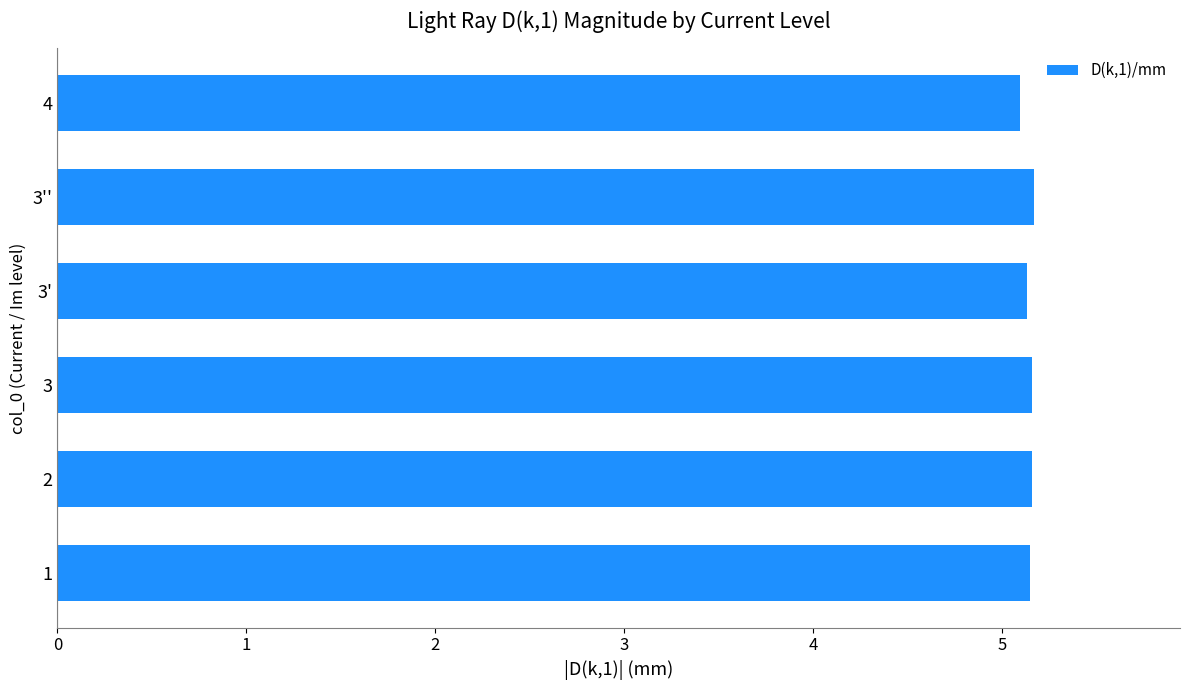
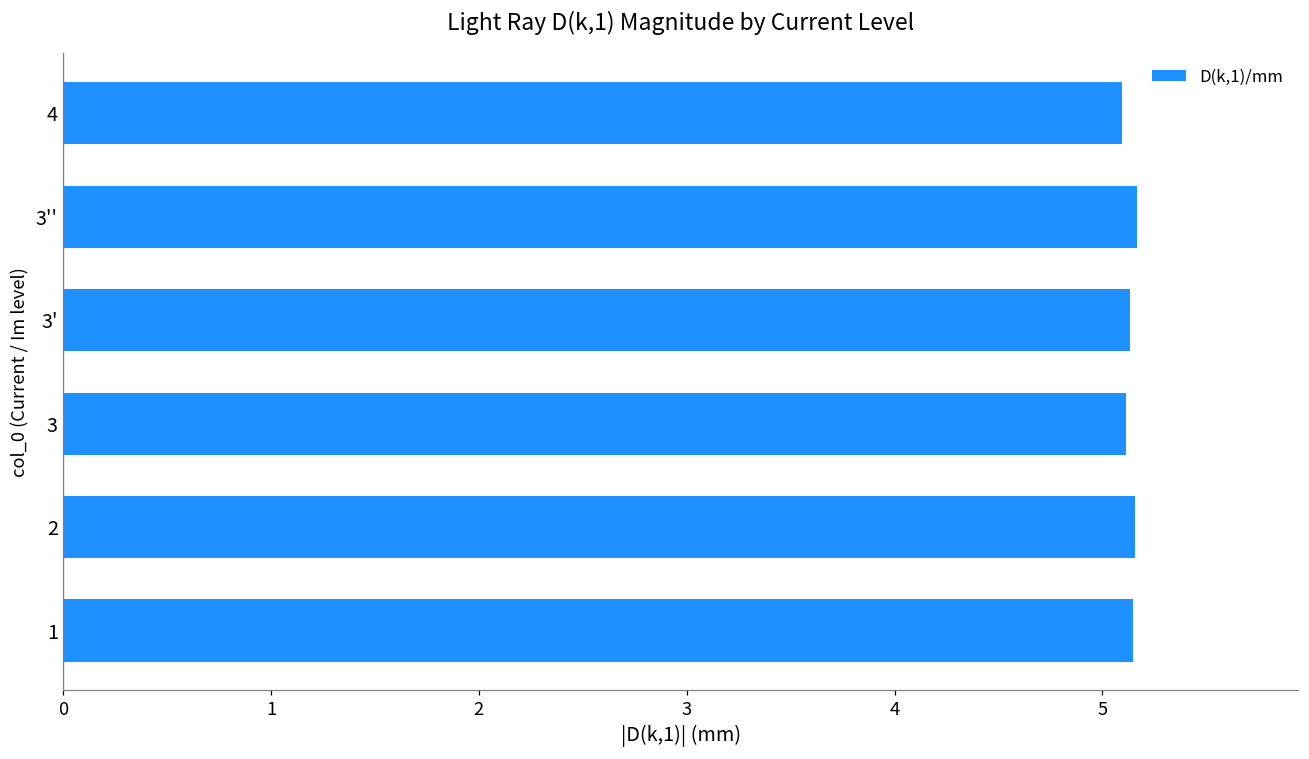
  {
    "4": 5.09,
    "3''": 5.17,
    "3'": 5.13,
-   "3": 5.16,
+   "3": 5.11,
    "2": 5.16,
    "1": 5.15
  }
